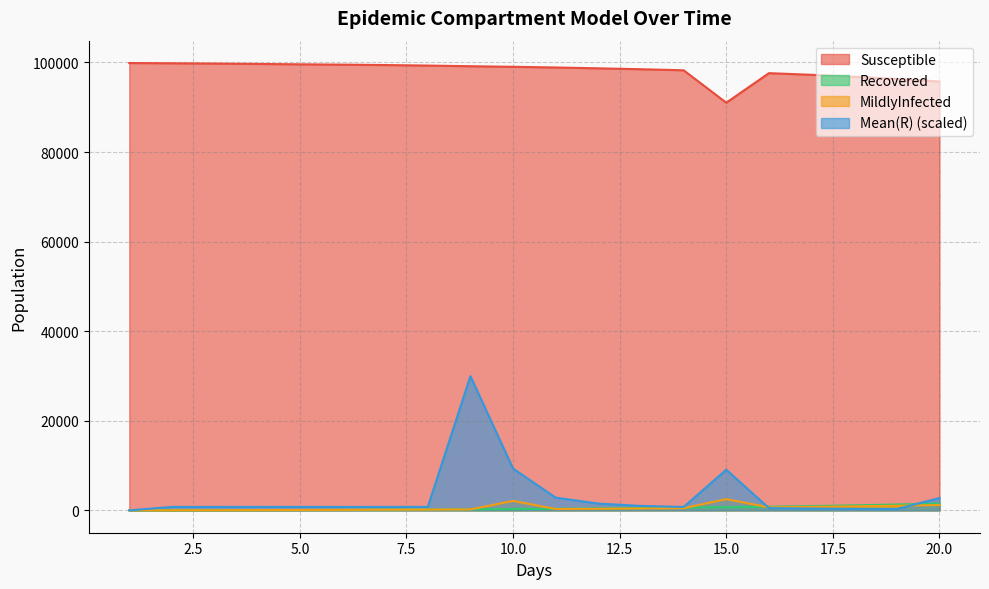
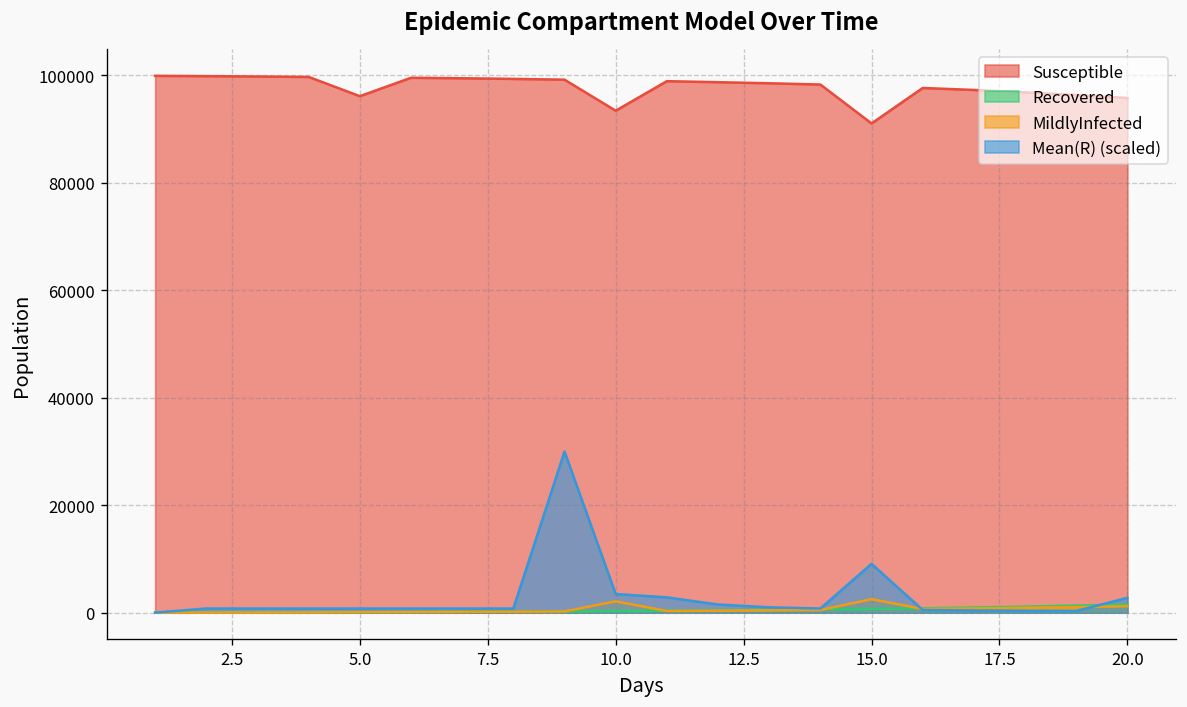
  {
    "Susceptible": {
-     "5.0": 100000,
-     "10.0": 99000,
+     "5.0": 96000,
+     "10.0": 93000,
      "15.0": 91000
    },
    "Recovered": {
      "10.0": 0,
      "15.0": 1000
    },
    "MildlyInfected": {
      "10.0": 2000,
      "15.0": 3000
    },
    "Mean(R) (scaled)": {
      "5.0": 1000,
-     "10.0": 9000,
+     "10.0": 3000,
      "15.0": 9000,
      "20.0": 3000
    }
  }
